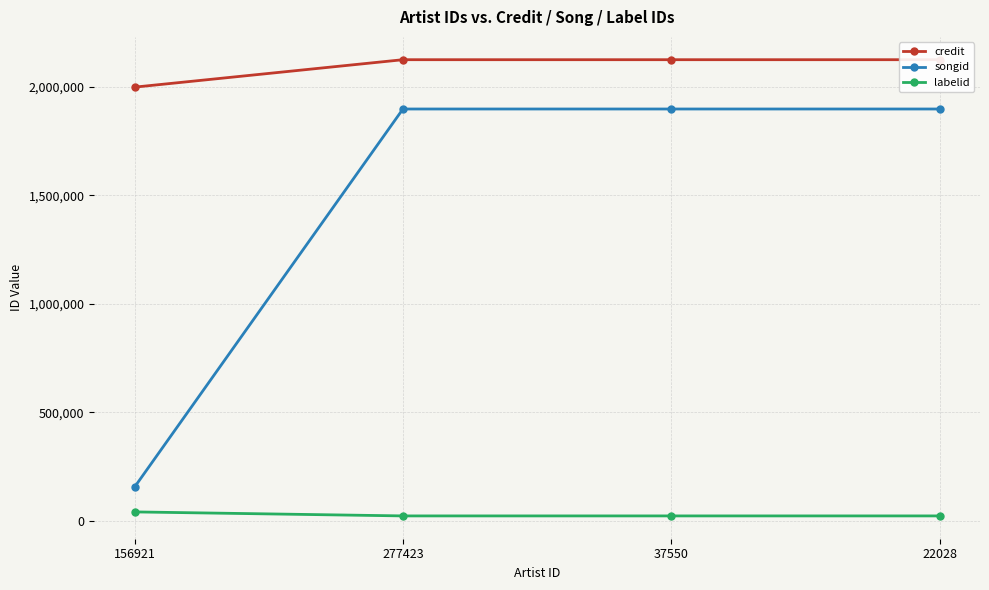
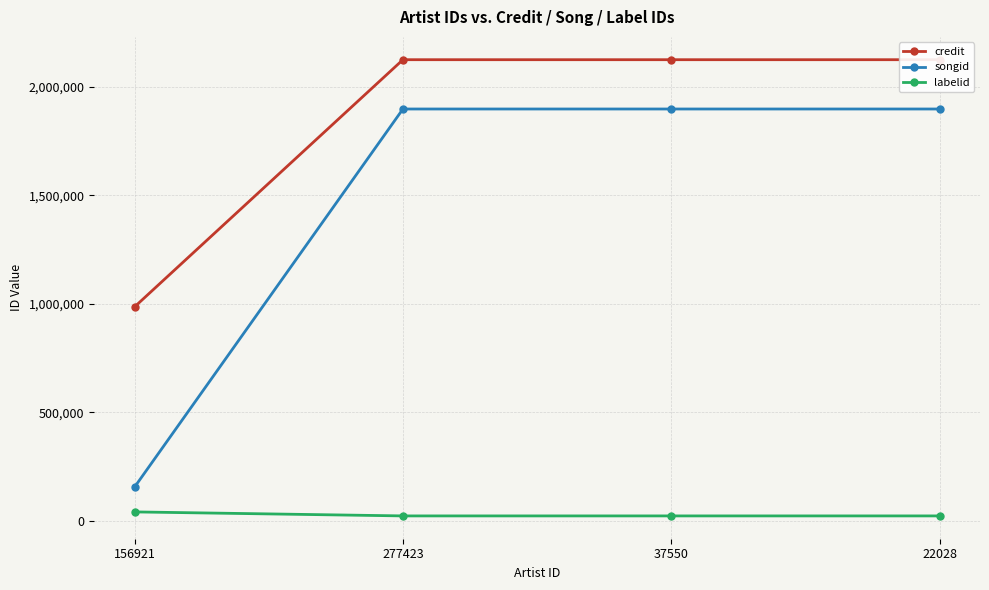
  {
    "credit": {
-     "156921": "2,000,000",
+     "156921": "990,000",
      "277423": "2,120,000",
      "37550": "2,120,000"
    },
    "songid": {
      "156921": "150,000",
      "277423": "1,900,000",
      "37550": "1,900,000",
      "22028": "1,900,000"
    },
    "labelid": {
      "156921": "40,000",
      "277423": "20,000",
      "37550": "20,000",
      "22028": "20,000"
    }
  }
